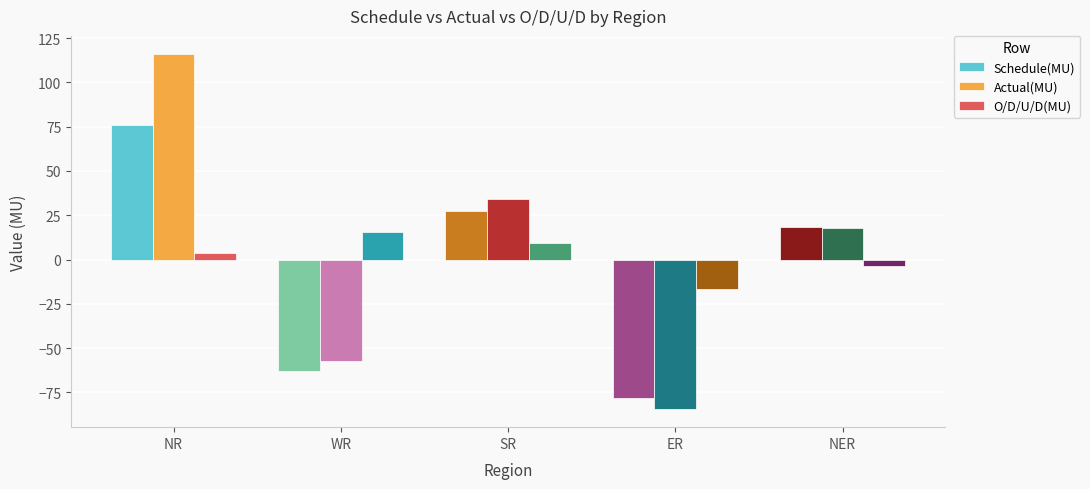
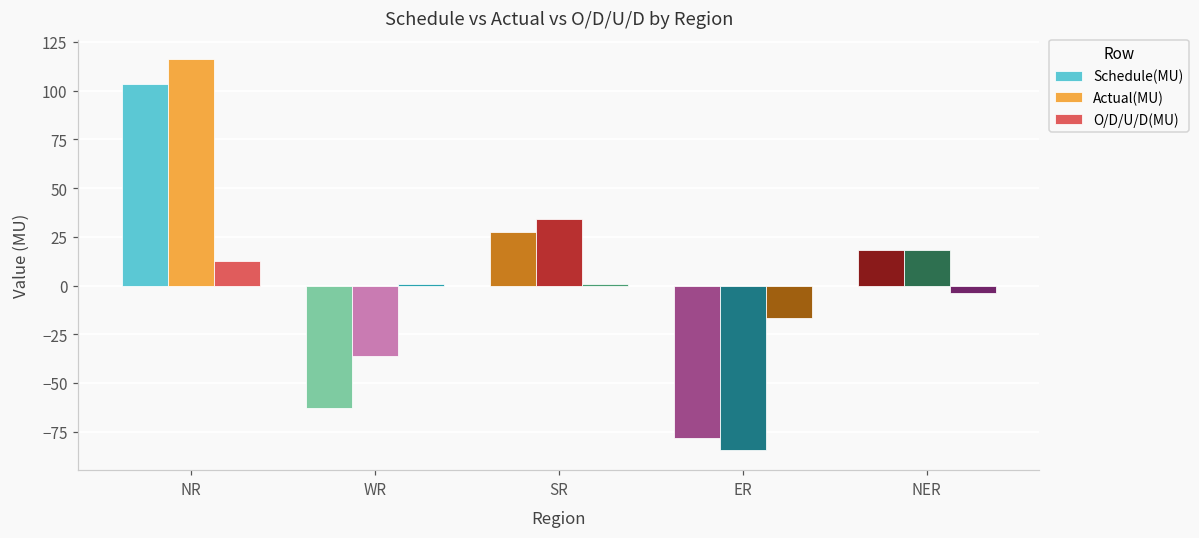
  {
    "Schedule(MU)": {
-     "NR": 76,
+     "NR": 104,
      "WR": -63,
      "SR": 28,
      "ER": -78,
      "NER": 19
    },
    "Actual(MU)": {
      "NR": 116,
-     "WR": -57,
+     "WR": -36,
      "SR": 34,
      "ER": -85,
      "NER": 18
    },
    "O/D/U/D(MU)": {
-     "NR": 4,
-     "WR": 15,
-     "SR": 9,
+     "NR": 13,
+     "WR": 1,
+     "SR": 1,
      "ER": -17,
      "NER": -4
    }
  }
